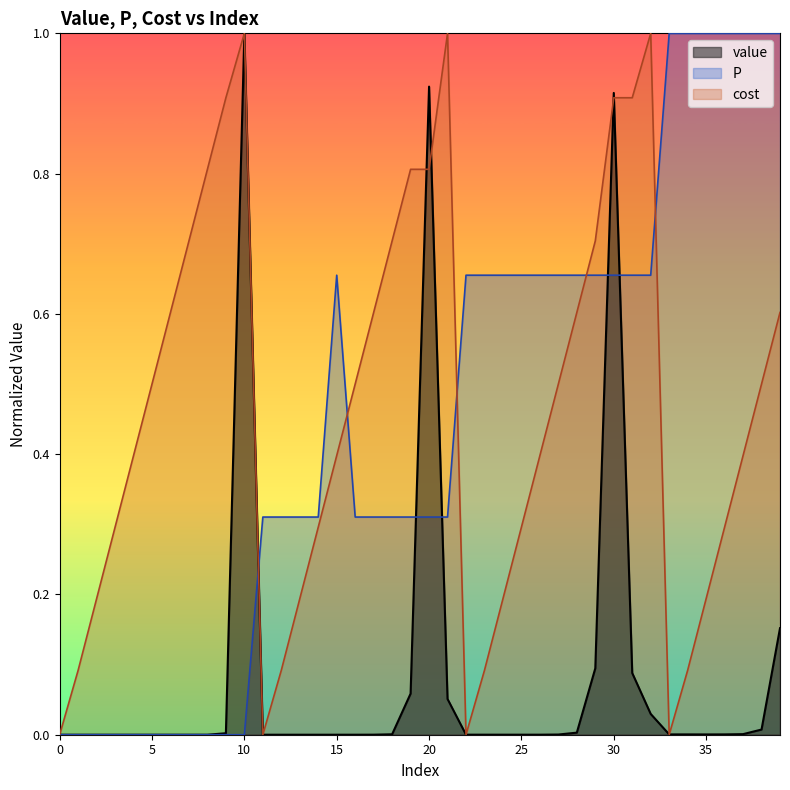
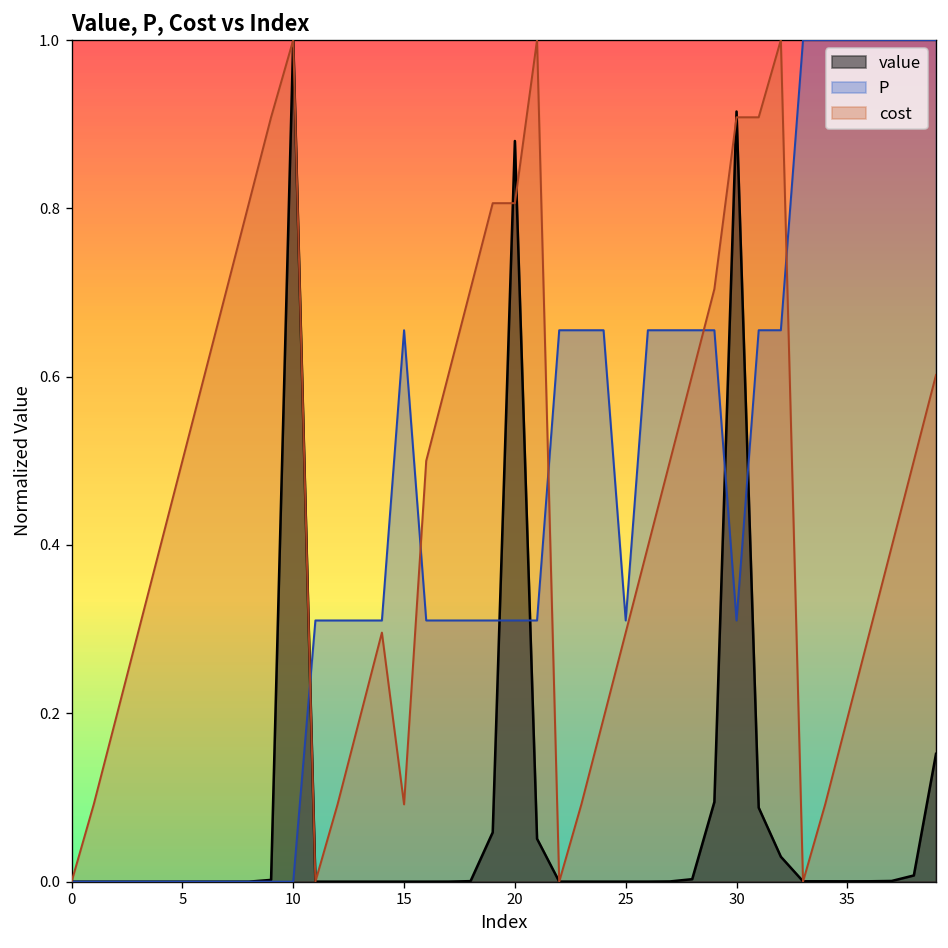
  {
    "value": {
      "15": 0.00,
-     "20": 0.92,
+     "20": 0.88,
      "25": 0.00,
      "30": 0.92,
      "35": 0.00
    },
    "P": {
      "10": 0.00,
      "15": 0.66,
      "20": 0.31,
-     "25": 0.66,
-     "30": 0.66,
+     "25": 0.31,
+     "30": 0.31,
      "35": 1.00
    },
    "cost": {
      "5": 0.50,
-     "15": 0.40,
+     "15": 0.09,
      "20": 0.81,
      "25": 0.30,
      "30": 0.91,
      "35": 0.19
    }
  }
